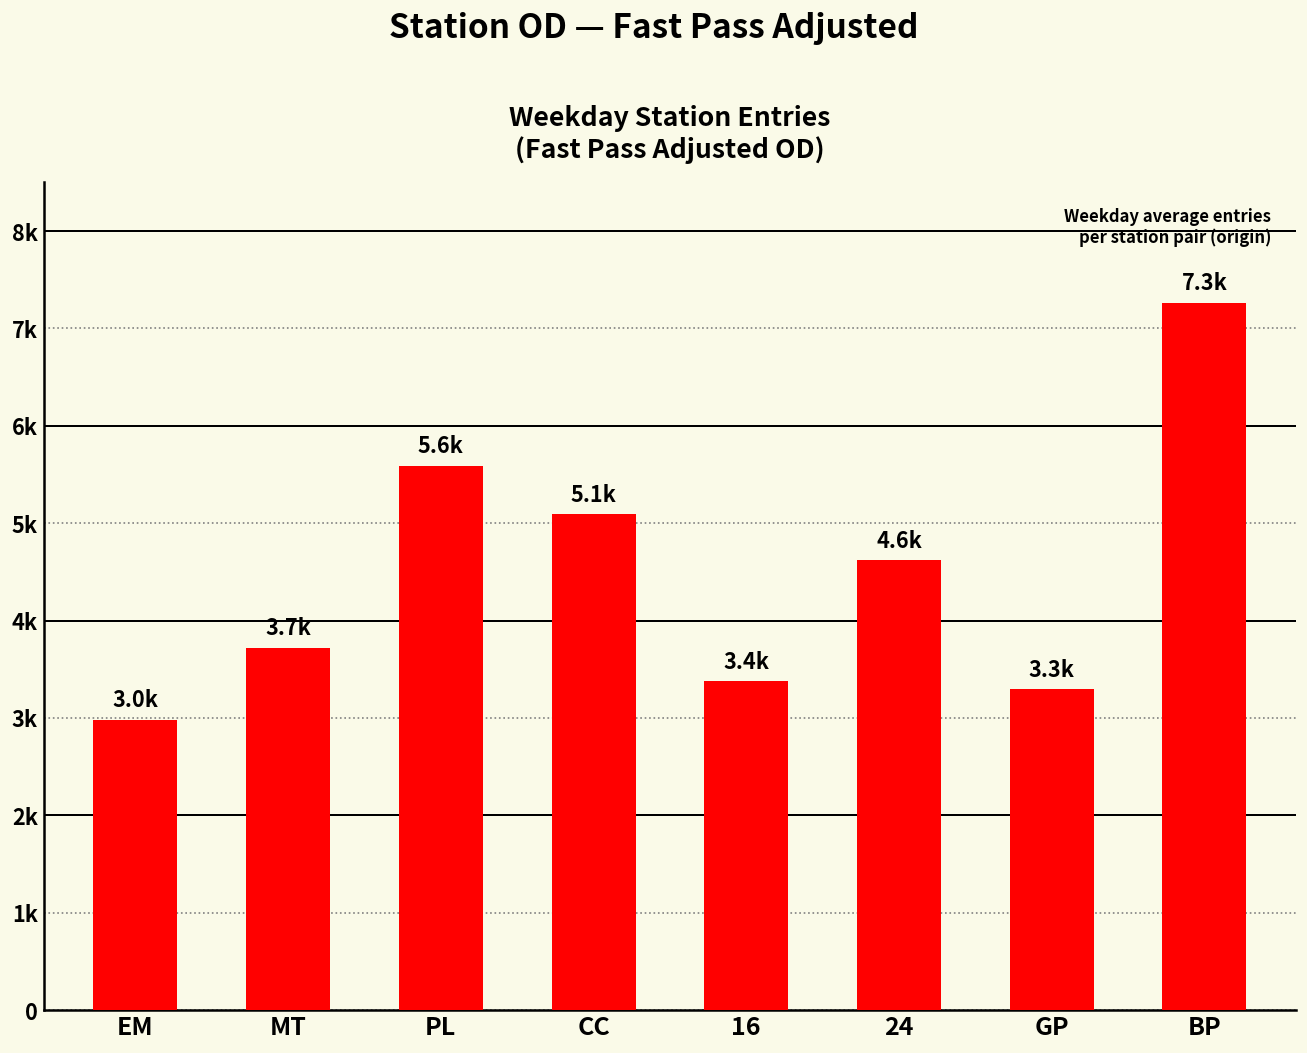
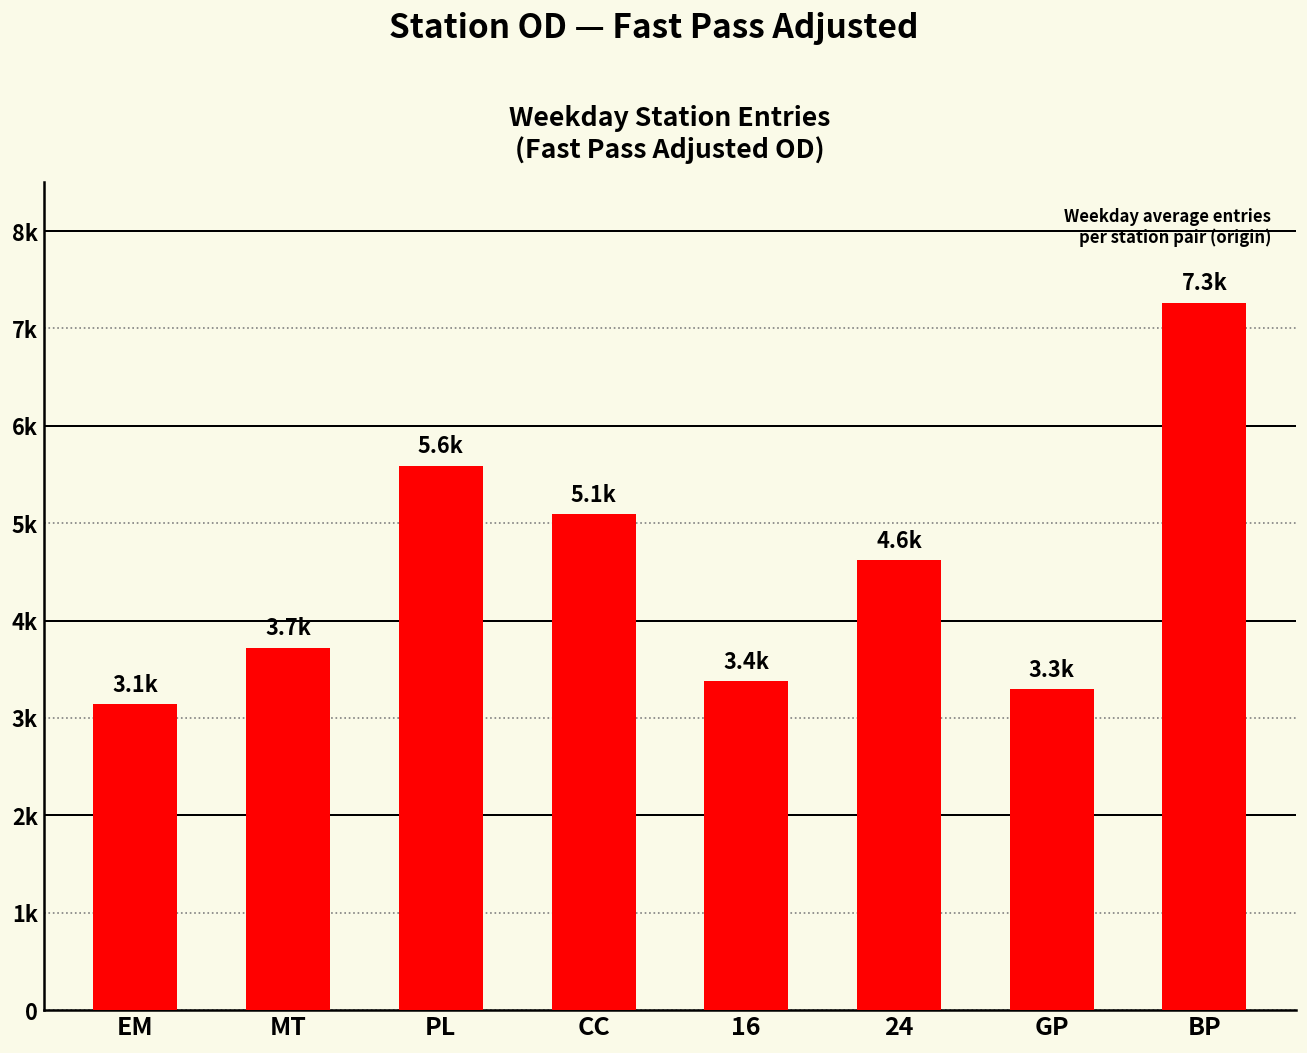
  {
-   "EM": "3.0k",
+   "EM": "3.1k",
    "MT": "3.7k",
    "PL": "5.6k",
    "CC": "5.1k",
    "16": "3.4k",
    "24": "4.6k",
    "GP": "3.3k",
    "BP": "7.3k"
  }
